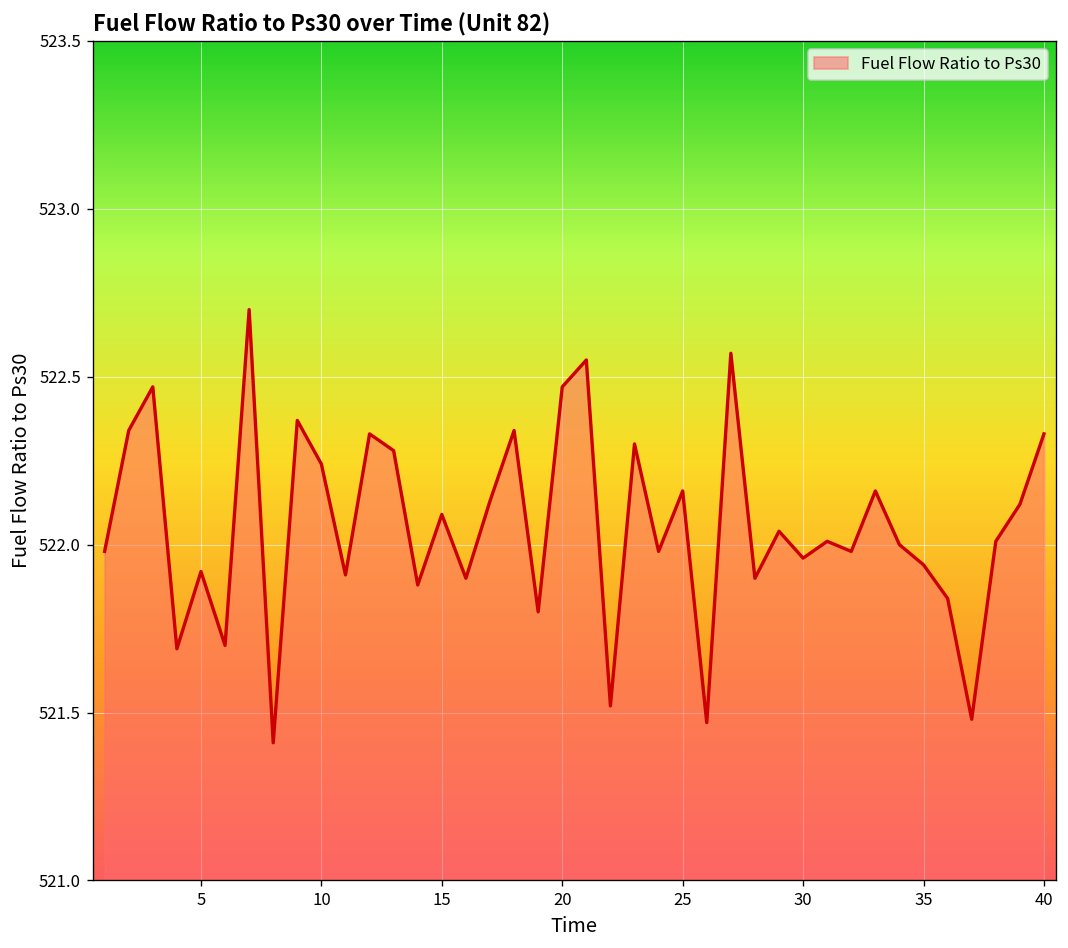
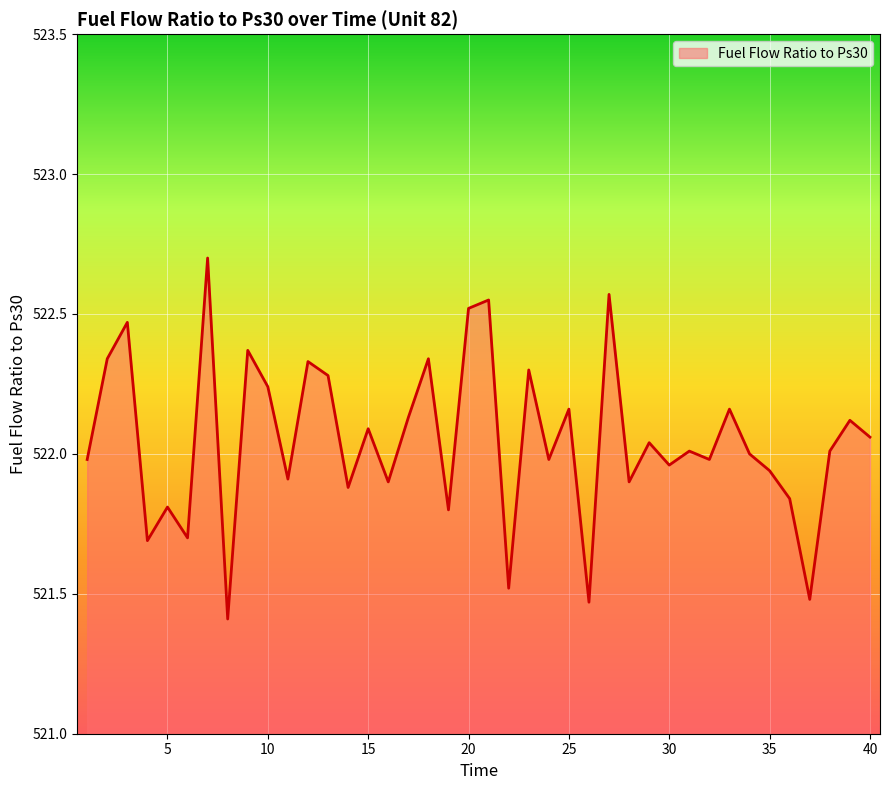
  {
-   "5": 521.92,
+   "5": 521.81,
    "10": 522.24,
    "15": 522.09,
-   "20": 522.47,
+   "20": 522.52,
    "25": 522.16,
    "30": 521.96,
    "35": 521.94,
-   "40": 522.33
+   "40": 522.06
  }
